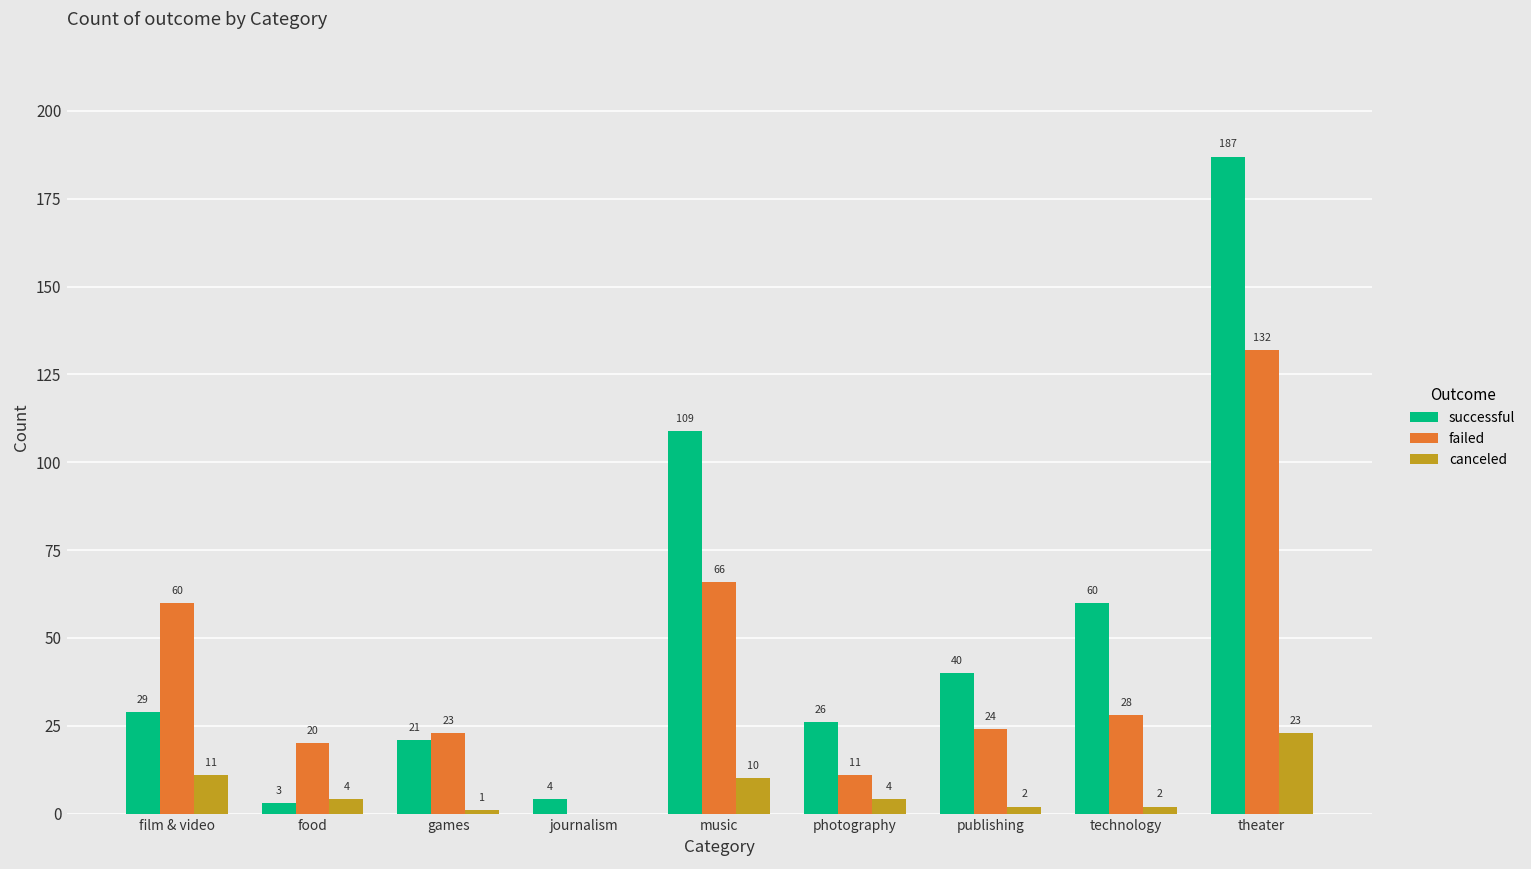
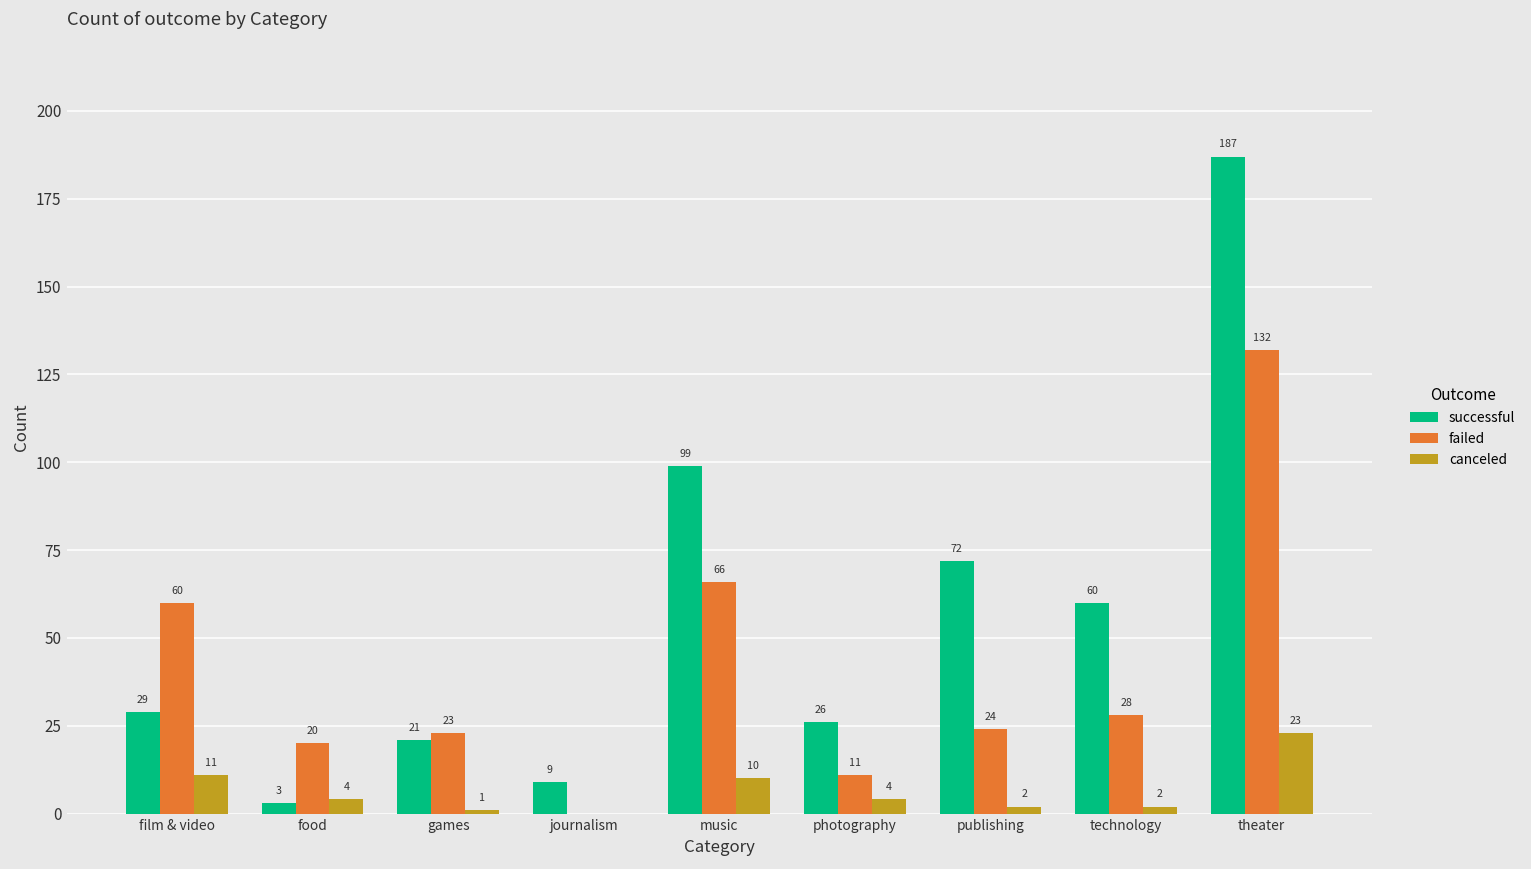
  {
    "successful": {
      "film & video": 29,
      "food": 3,
      "games": 21,
-     "journalism": 4,
-     "music": 109,
+     "journalism": 9,
+     "music": 99,
      "photography": 26,
-     "publishing": 40,
+     "publishing": 72,
      "technology": 60,
      "theater": 187
    }
  }
